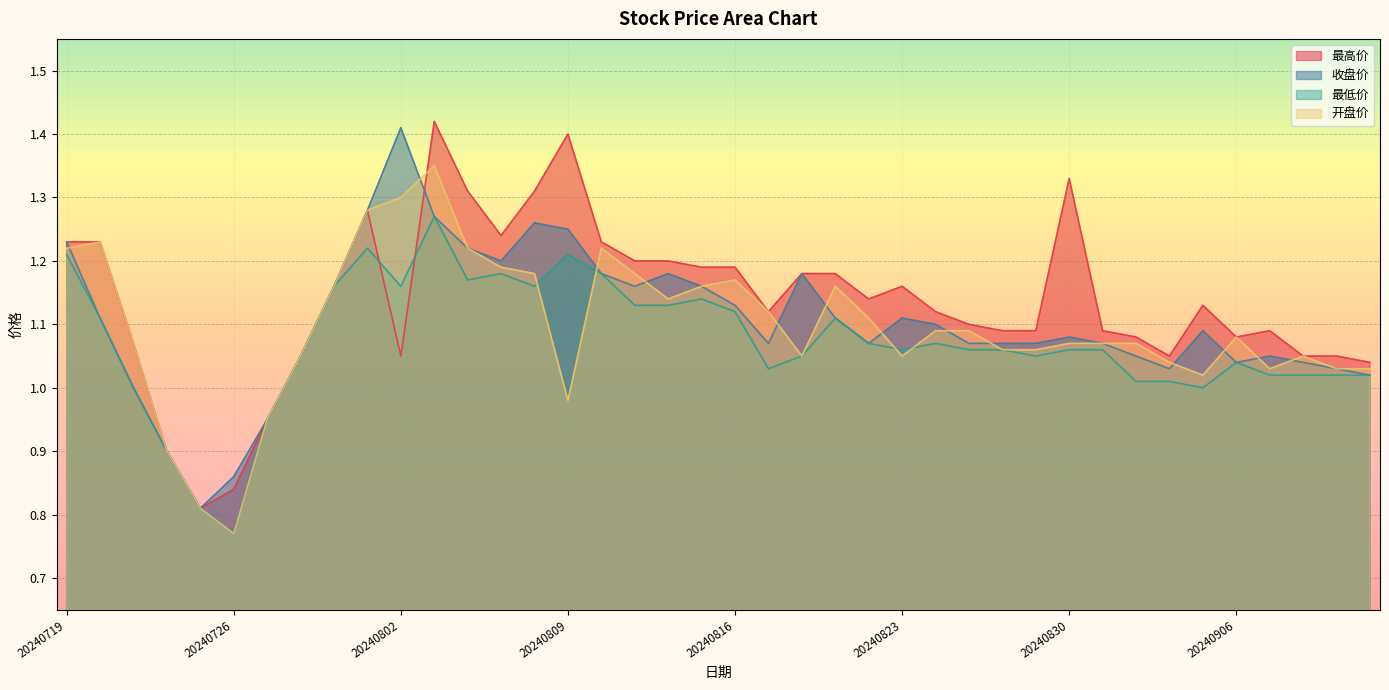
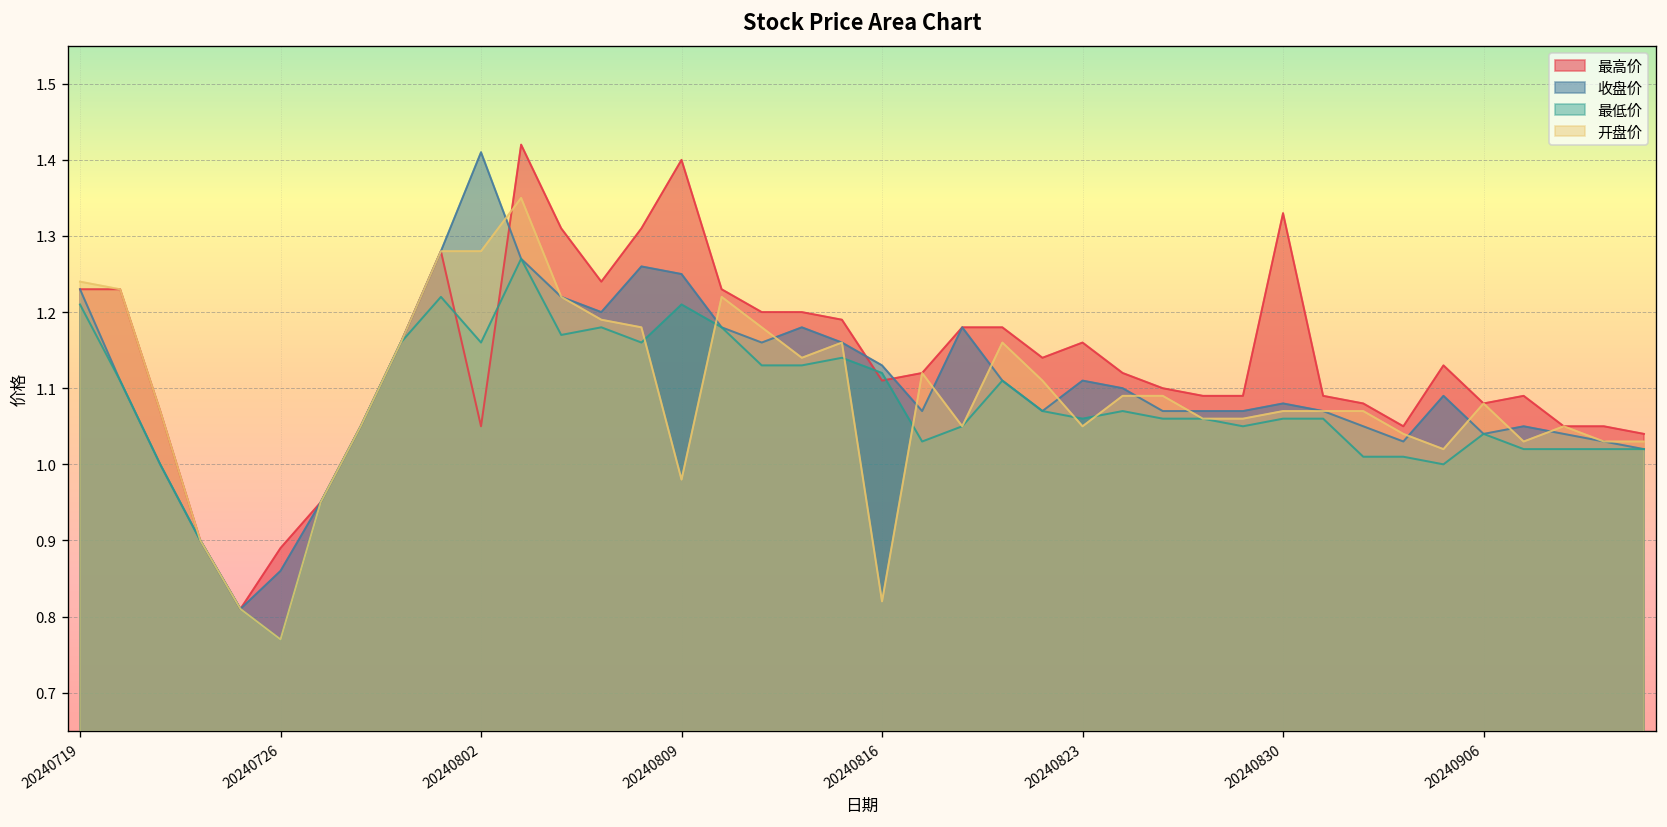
  {
    "最高价": {
-     "20240726": 0.84,
+     "20240726": 0.89,
      "20240802": 1.05,
      "20240809": 1.40,
-     "20240816": 1.19,
+     "20240816": 1.11,
      "20240823": 1.16,
      "20240830": 1.33
    },
    "开盘价": {
-     "20240719": 1.22,
-     "20240802": 1.30,
+     "20240719": 1.24,
+     "20240802": 1.28,
      "20240809": 0.98,
-     "20240816": 1.17,
+     "20240816": 0.82,
      "20240823": 1.05,
      "20240830": 1.07
    }
  }
